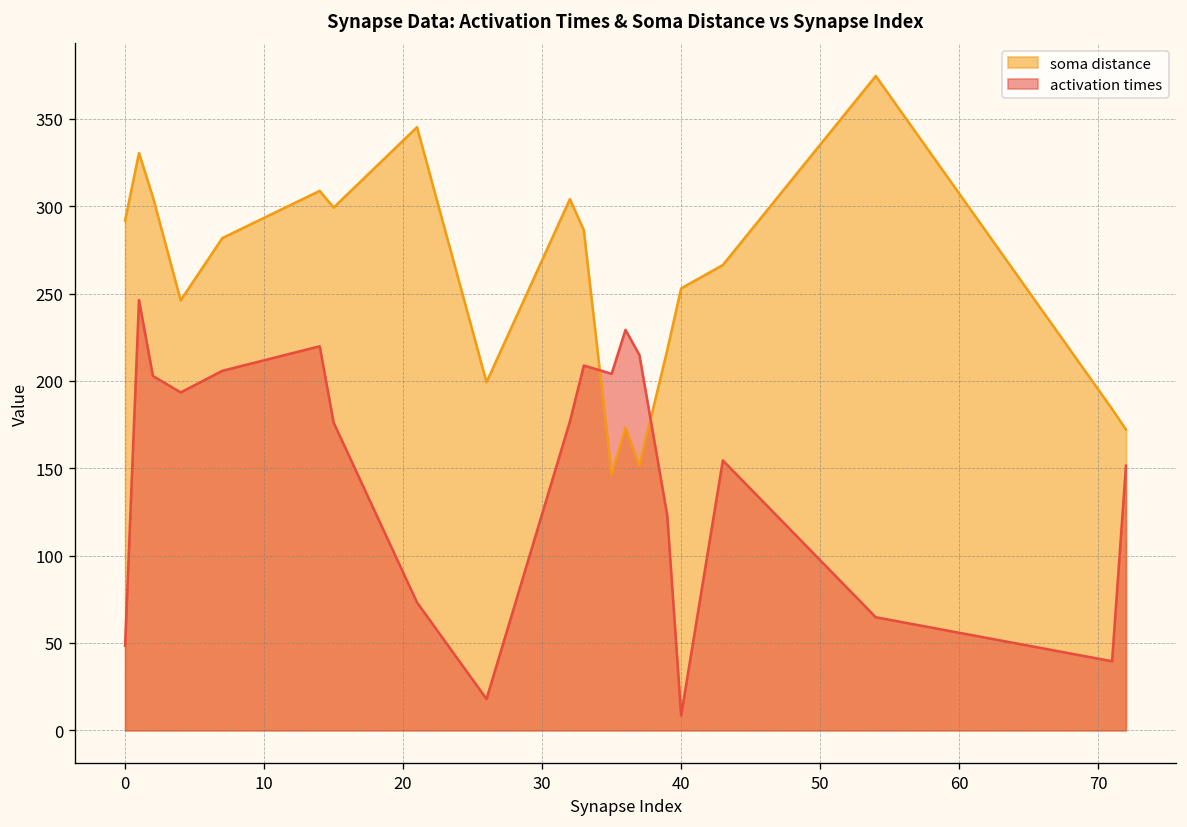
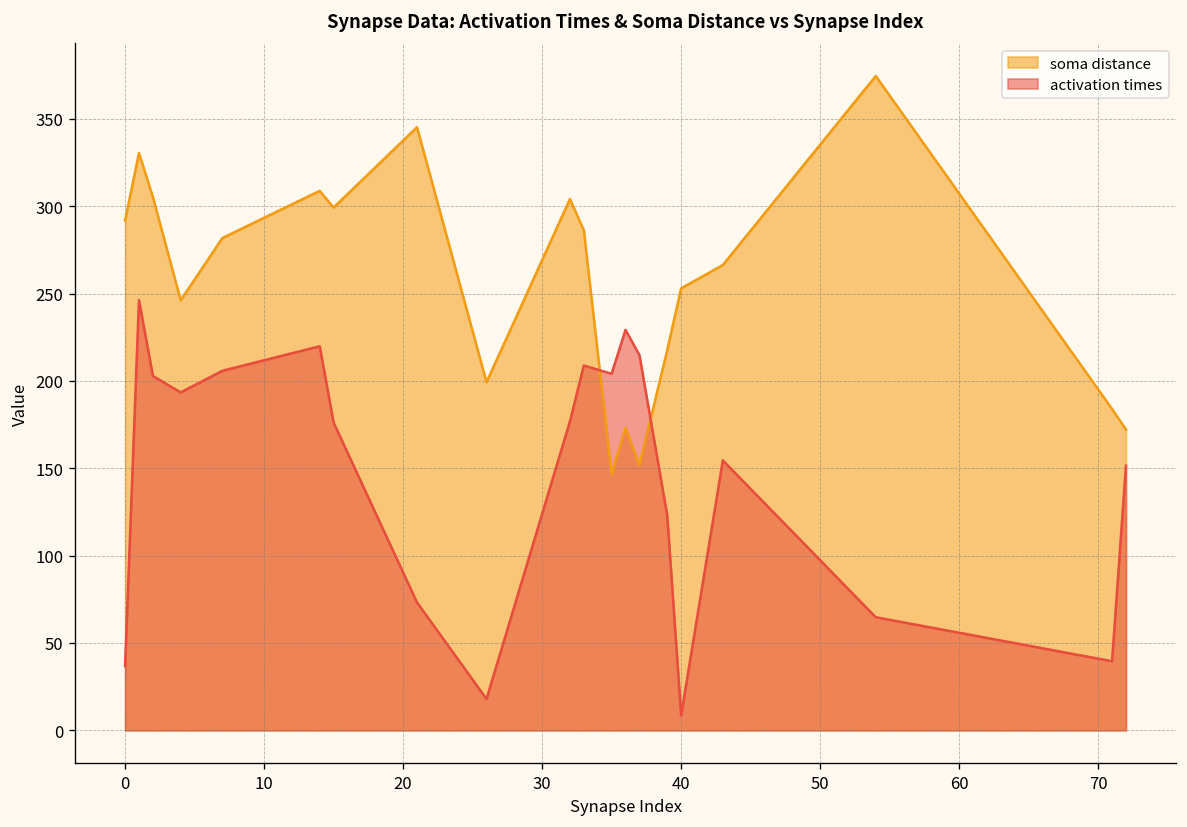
  {
    "soma distance": {
      "0": 292,
      "40": 253
    },
    "activation times": {
-     "0": 49,
+     "0": 37,
      "40": 9
    }
  }
